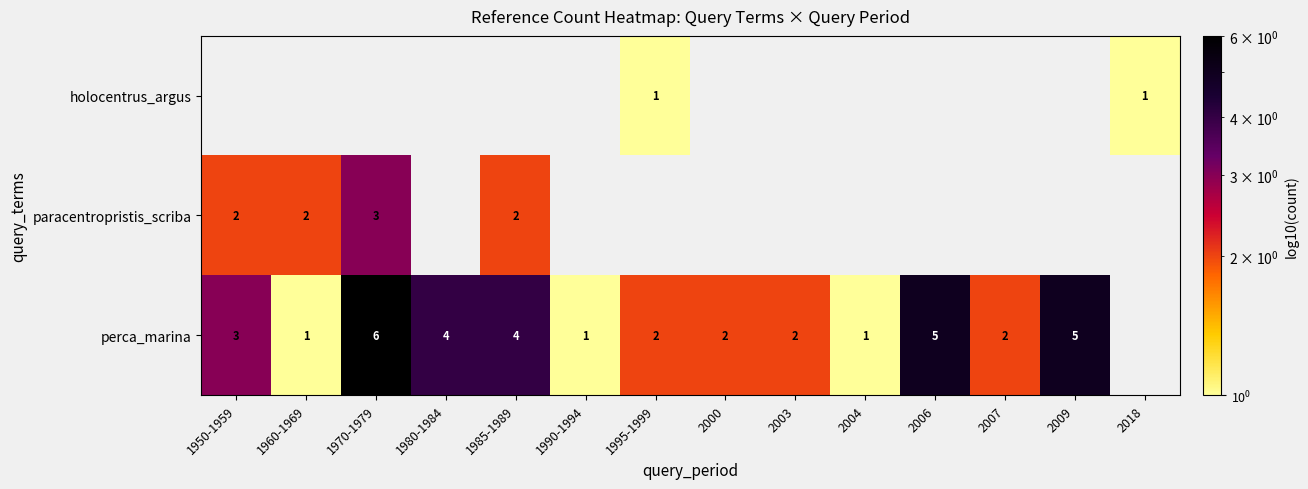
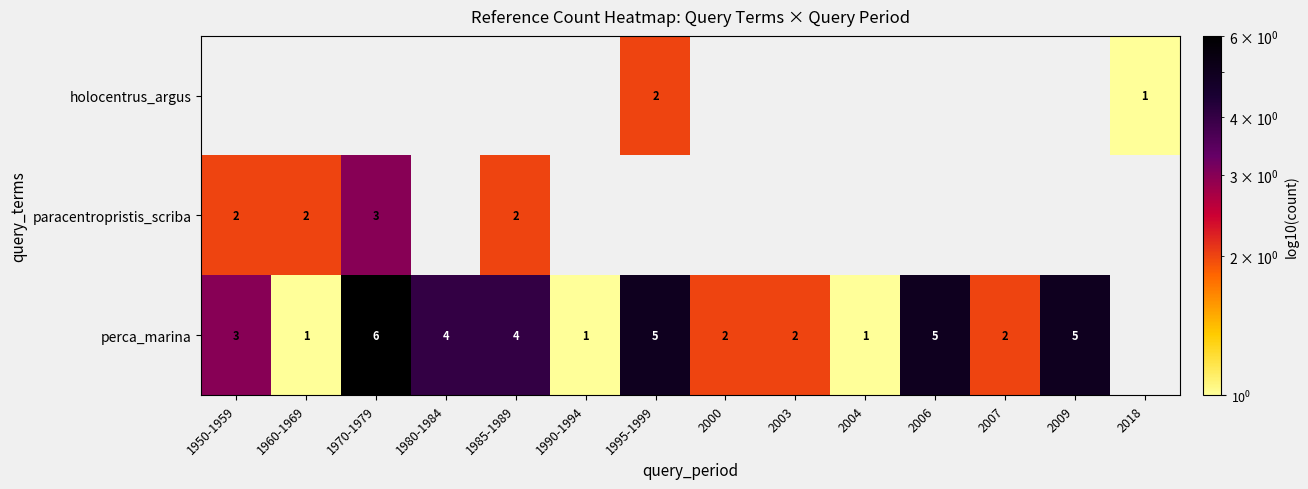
  {
    "holocentrus_argus": {
-     "1995-1999": 1,
+     "1995-1999": 2,
      "2018": 1
    },
    "paracentropristis_scriba": {
      "1950-1959": 2,
      "1960-1969": 2,
      "1970-1979": 3,
      "1985-1989": 2
    },
    "perca_marina": {
      "1950-1959": 3,
      "1960-1969": 1,
      "1970-1979": 6,
      "1980-1984": 4,
      "1985-1989": 4,
      "1990-1994": 1,
-     "1995-1999": 2,
+     "1995-1999": 5,
      "2000": 2,
      "2003": 2,
      "2004": 1,
      "2006": 5,
      "2007": 2,
      "2009": 5
    }
  }
